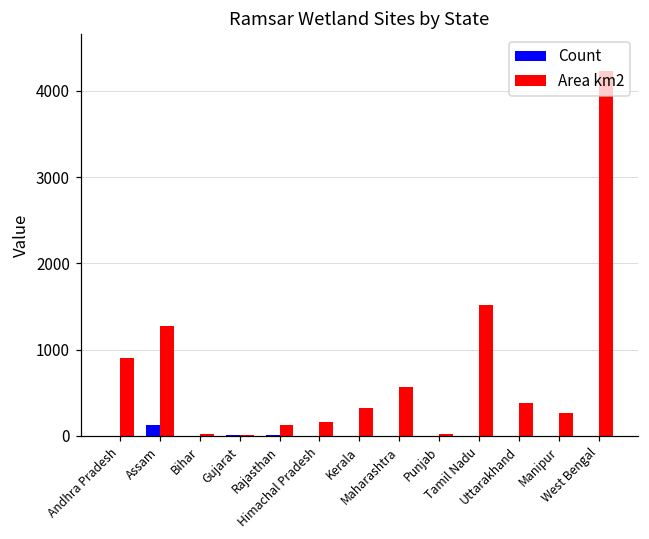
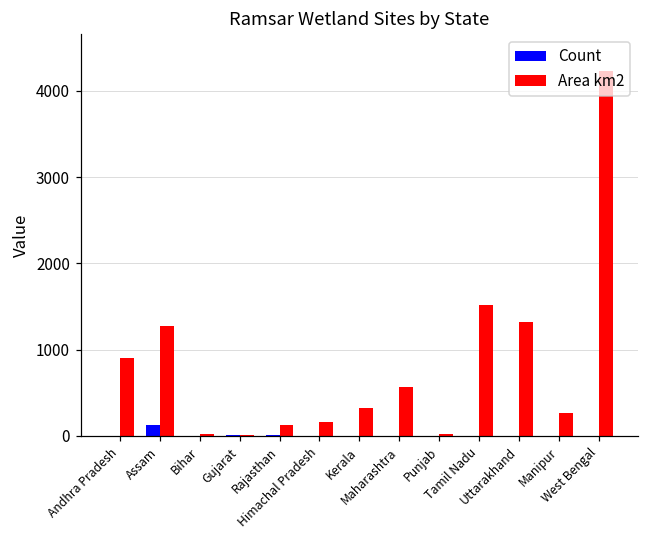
  {
    "Count": {
      "Assam": 100
    },
    "Area km2": {
      "Andhra Pradesh": 900,
      "Assam": 1300,
      "Rajasthan": 100,
      "Himachal Pradesh": 200,
      "Kerala": 300,
      "Maharashtra": 600,
      "Tamil Nadu": 1500,
-     "Uttarakhand": 400,
+     "Uttarakhand": 1300,
      "Manipur": 300
    }
  }
